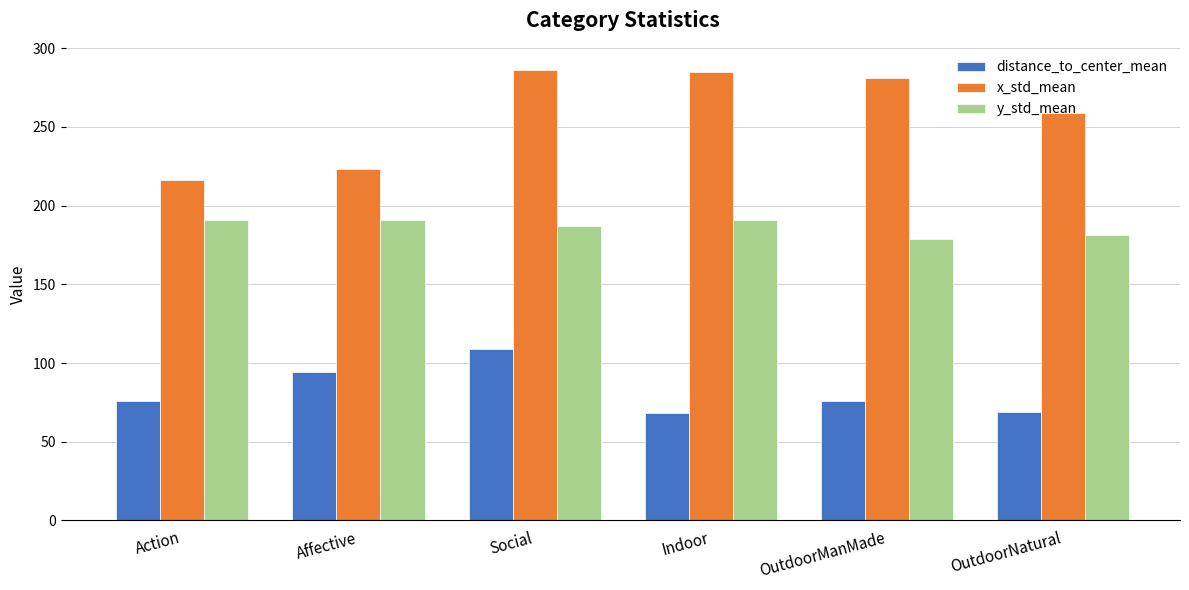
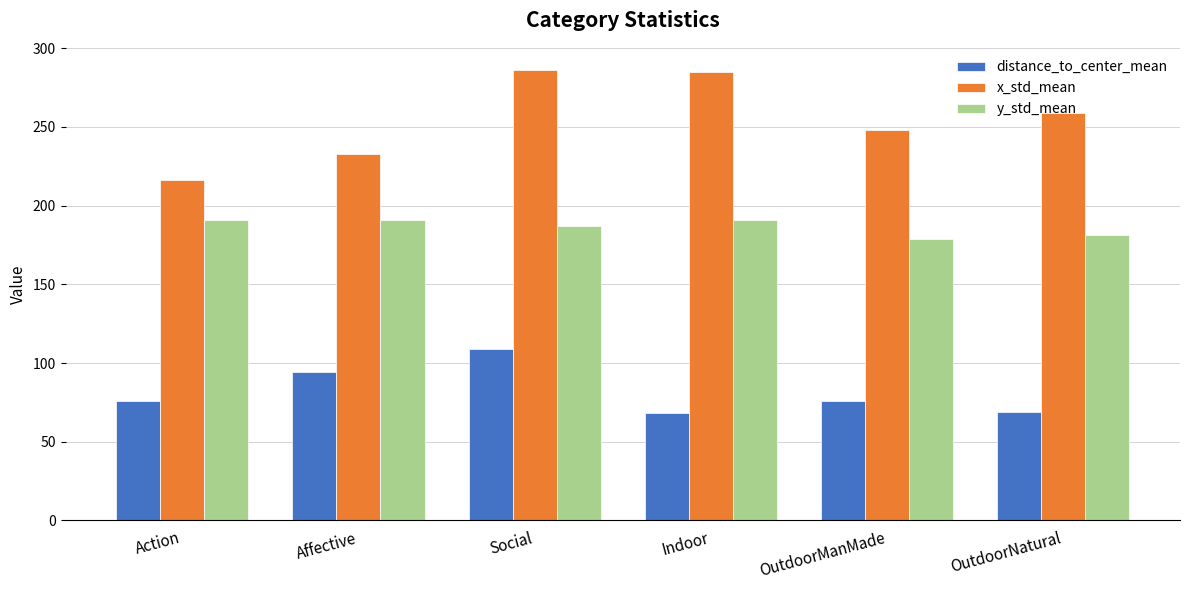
  {
    "distance_to_center_mean": {
      "Action": 76,
      "Affective": 94,
      "Social": 109,
      "Indoor": 68,
      "OutdoorManMade": 76,
      "OutdoorNatural": 69
    },
    "x_std_mean": {
      "Action": 216,
-     "Affective": 223,
+     "Affective": 233,
      "Social": 286,
      "Indoor": 285,
-     "OutdoorManMade": 281,
+     "OutdoorManMade": 248,
      "OutdoorNatural": 259
    },
    "y_std_mean": {
      "Action": 191,
      "Affective": 191,
      "Social": 187,
      "Indoor": 191,
      "OutdoorManMade": 178,
      "OutdoorNatural": 181
    }
  }
